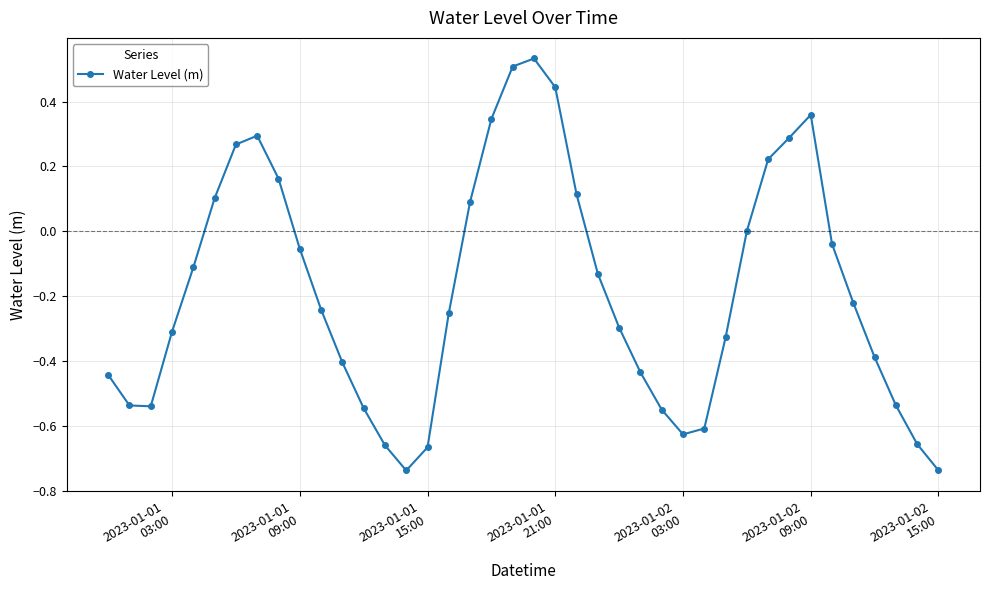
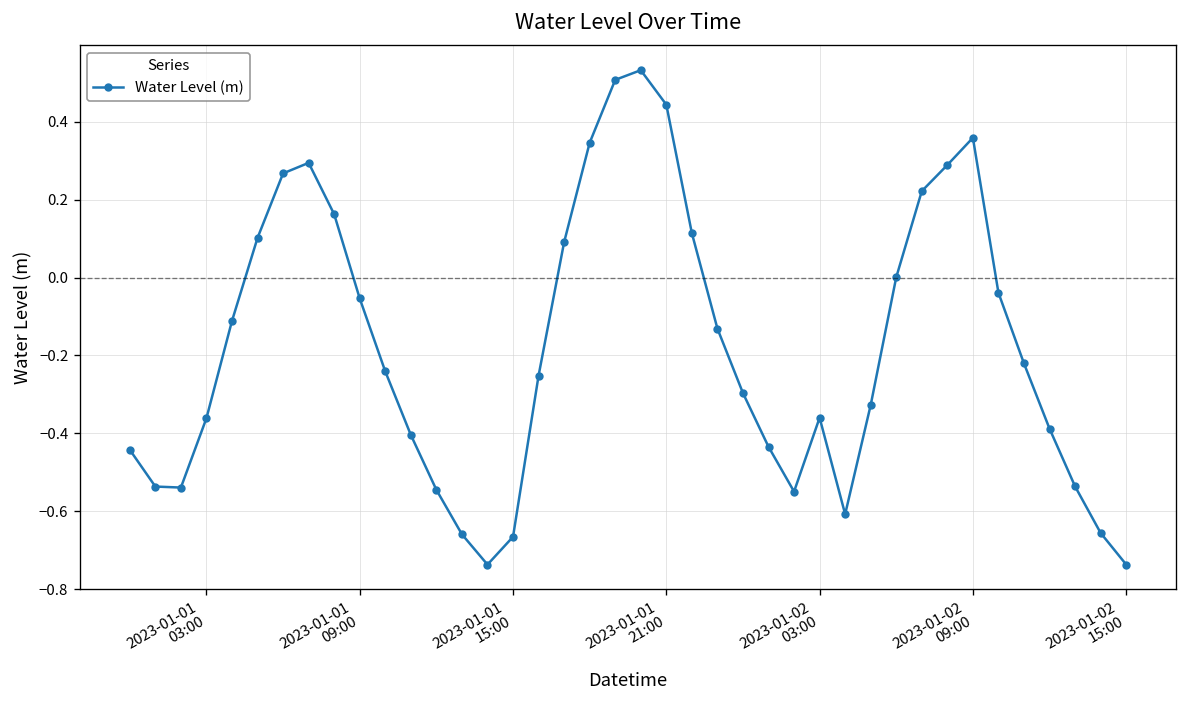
  {
-   "2023-01-01 03:00": -0.31,
+   "2023-01-01 03:00": -0.36,
    "2023-01-01 09:00": -0.05,
    "2023-01-01 15:00": -0.67,
    "2023-01-01 21:00": 0.44,
-   "2023-01-02 03:00": -0.63,
+   "2023-01-02 03:00": -0.36,
    "2023-01-02 09:00": 0.36,
    "2023-01-02 15:00": -0.74
  }
